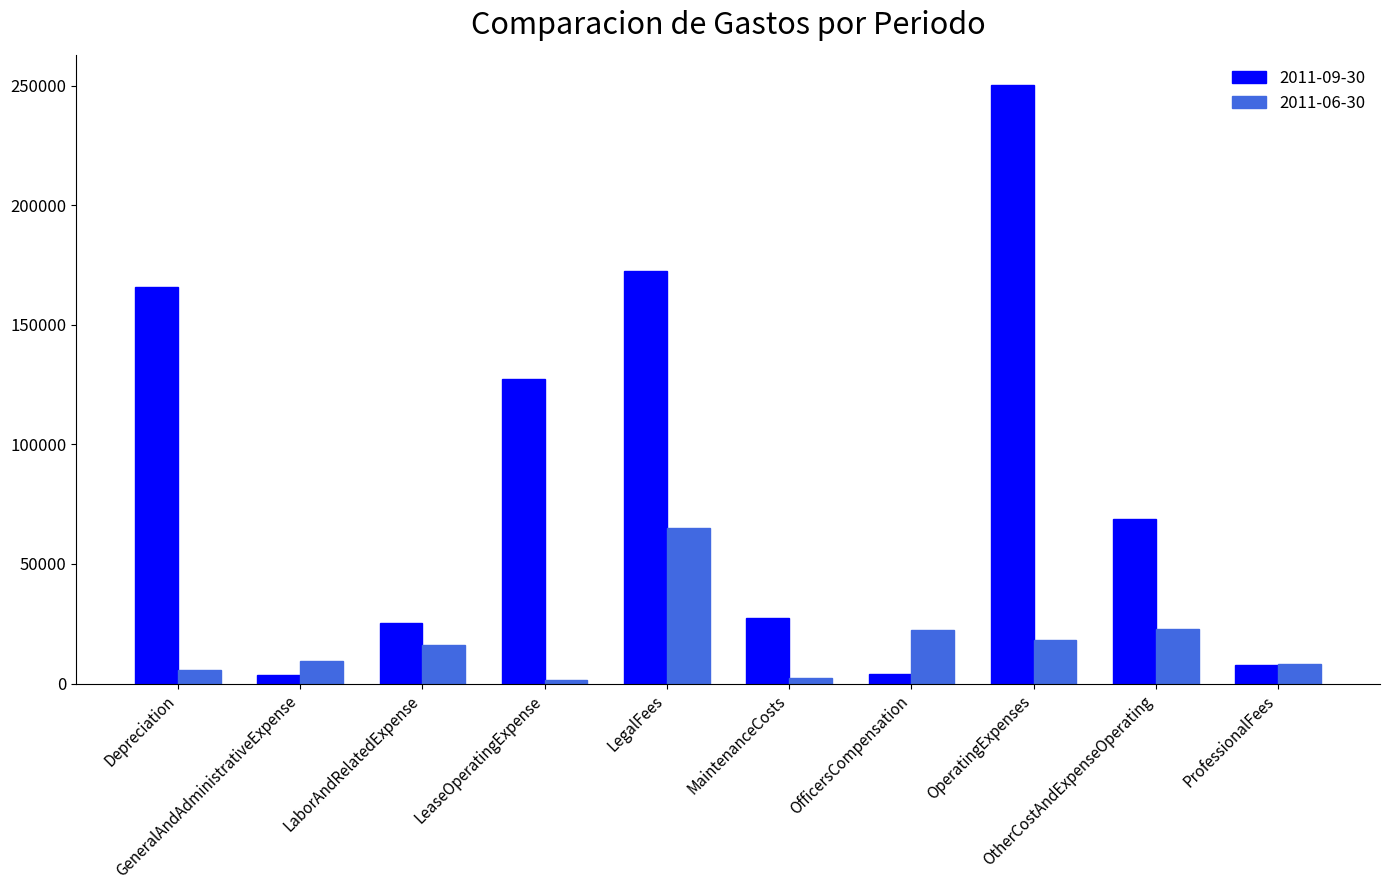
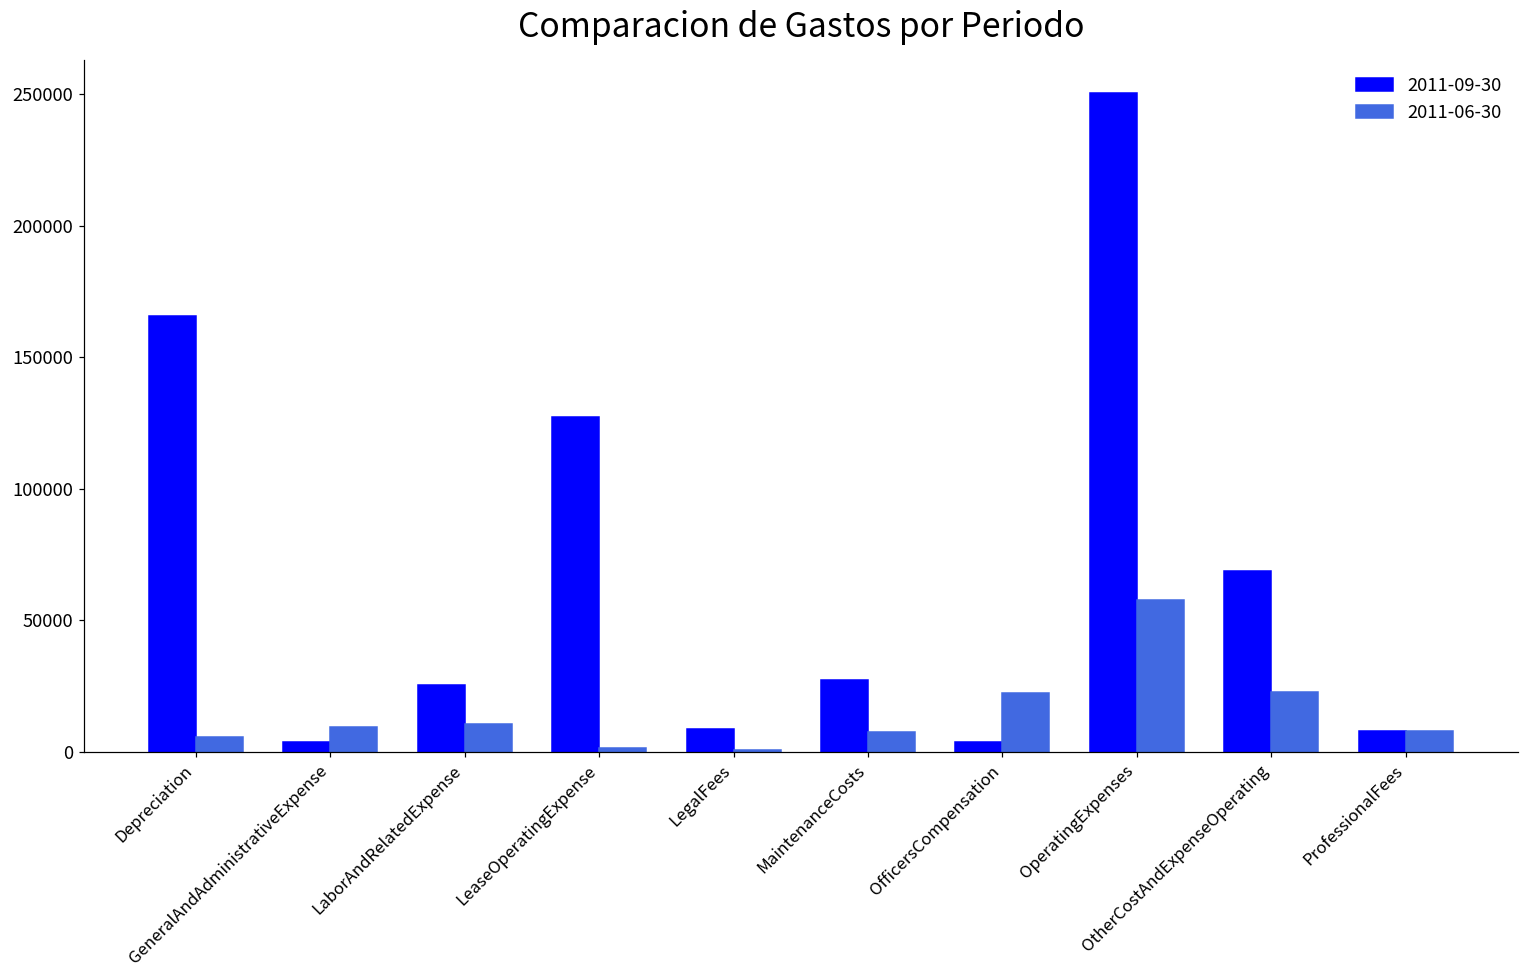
  {
    "2011-09-30": {
      "Depreciation": 166000,
      "GeneralAndAdministrativeExpense": 4000,
      "LaborAndRelatedExpense": 25000,
      "LeaseOperatingExpense": 127000,
-     "LegalFees": 172000,
+     "LegalFees": 9000,
      "MaintenanceCosts": 27000,
      "OfficersCompensation": 4000,
      "OperatingExpenses": 250000,
      "OtherCostAndExpenseOperating": 69000,
      "ProfessionalFees": 8000
    },
    "2011-06-30": {
      "Depreciation": 5000,
      "GeneralAndAdministrativeExpense": 9000,
-     "LaborAndRelatedExpense": 16000,
+     "LaborAndRelatedExpense": 10000,
      "LeaseOperatingExpense": 1000,
-     "LegalFees": 65000,
-     "MaintenanceCosts": 2000,
+     "LegalFees": 1000,
+     "MaintenanceCosts": 8000,
      "OfficersCompensation": 23000,
-     "OperatingExpenses": 18000,
+     "OperatingExpenses": 58000,
      "OtherCostAndExpenseOperating": 23000,
      "ProfessionalFees": 8000
    }
  }
